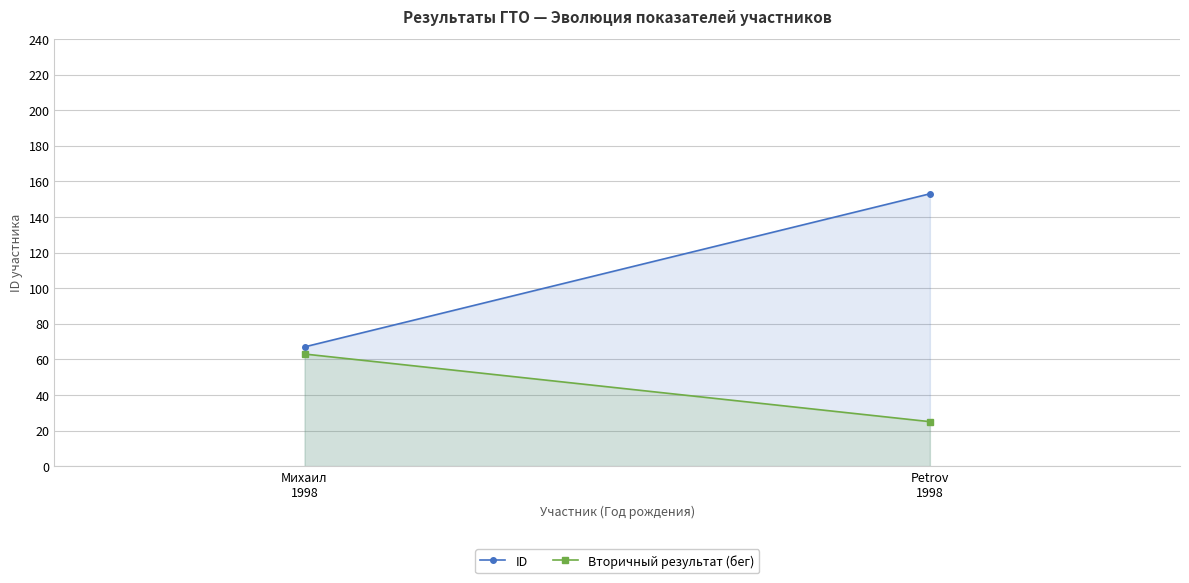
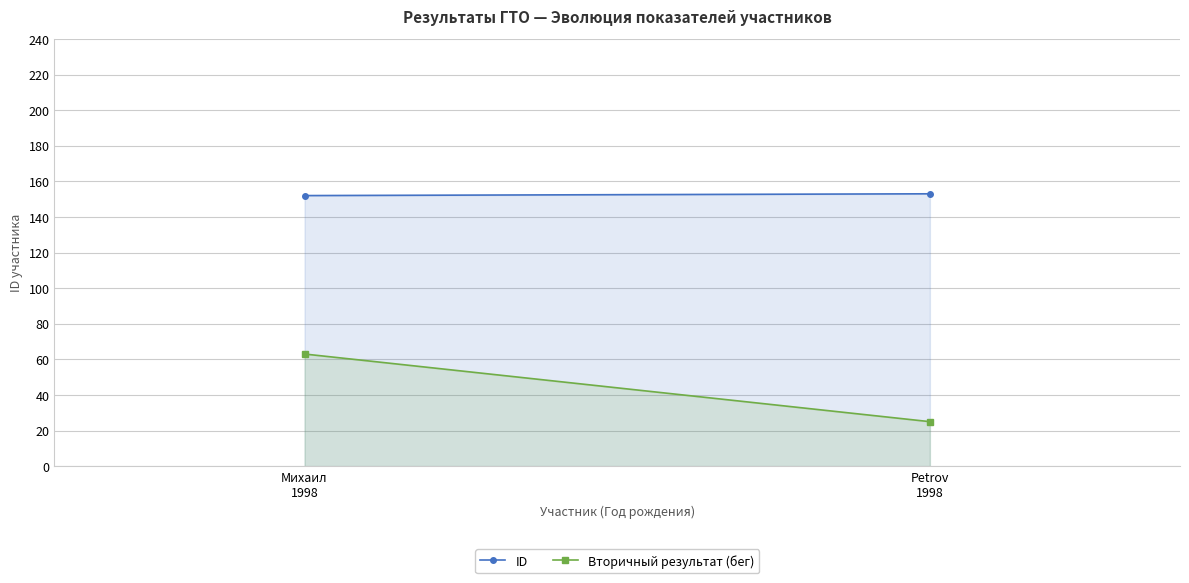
  {
    "ID": {
-     "Михаил 1998": 67,
+     "Михаил 1998": 152,
      "Petrov 1998": 153
    },
    "Вторичный результат (бег)": {
      "Михаил 1998": 63,
      "Petrov 1998": 25
    }
  }
